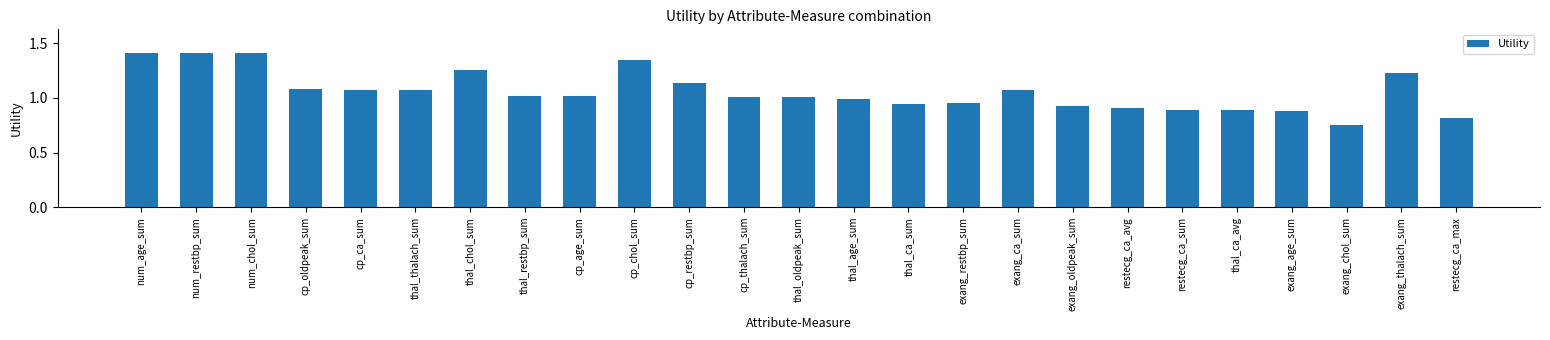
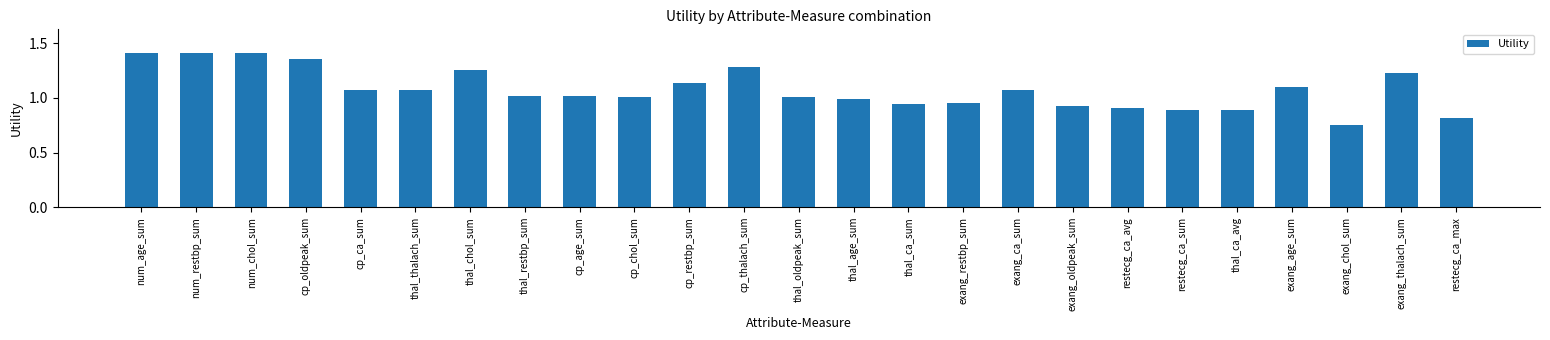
  {
    "num_age_sum": 1.41,
    "num_restbp_sum": 1.41,
    "num_chol_sum": 1.41,
-   "cp_oldpeak_sum": 1.08,
+   "cp_oldpeak_sum": 1.35,
    "cp_ca_sum": 1.08,
    "thal_thalach_sum": 1.07,
    "thal_chol_sum": 1.25,
    "thal_restbp_sum": 1.02,
    "cp_age_sum": 1.02,
-   "cp_chol_sum": 1.35,
+   "cp_chol_sum": 1.01,
    "cp_restbp_sum": 1.13,
-   "cp_thalach_sum": 1.01,
+   "cp_thalach_sum": 1.28,
    "thal_oldpeak_sum": 1.01,
    "thal_age_sum": 0.99,
    "thal_ca_sum": 0.94,
    "exang_restbp_sum": 0.96,
    "exang_ca_sum": 1.07,
    "exang_oldpeak_sum": 0.93,
    "restecg_ca_avg": 0.91,
    "restecg_ca_sum": 0.89,
    "thal_ca_avg": 0.89,
-   "exang_age_sum": 0.88,
+   "exang_age_sum": 1.10,
    "exang_chol_sum": 0.75,
    "exang_thalach_sum": 1.23,
    "restecg_ca_max": 0.82
  }
